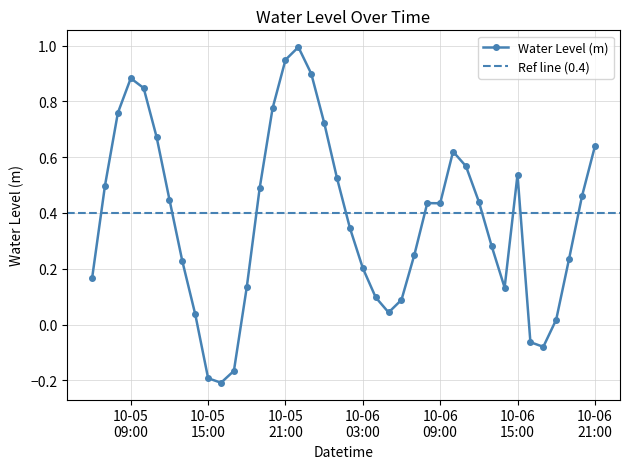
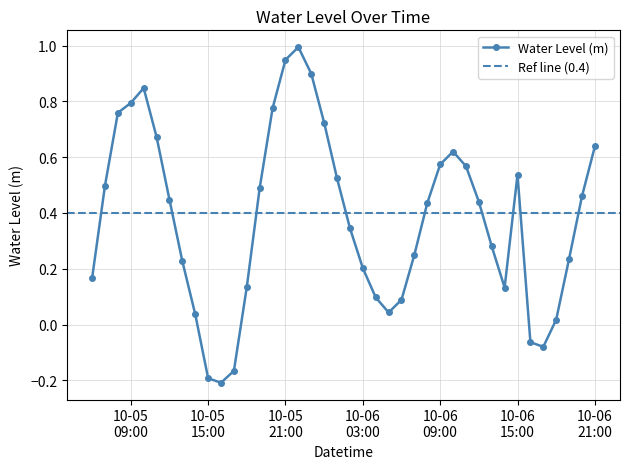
  {
-   "10-05 09:00": 0.88,
+   "10-05 09:00": 0.79,
    "10-05 15:00": -0.19,
    "10-05 21:00": 0.95,
    "10-06 03:00": 0.20,
-   "10-06 09:00": 0.43,
+   "10-06 09:00": 0.57,
    "10-06 15:00": 0.54,
    "10-06 21:00": 0.64
  }
